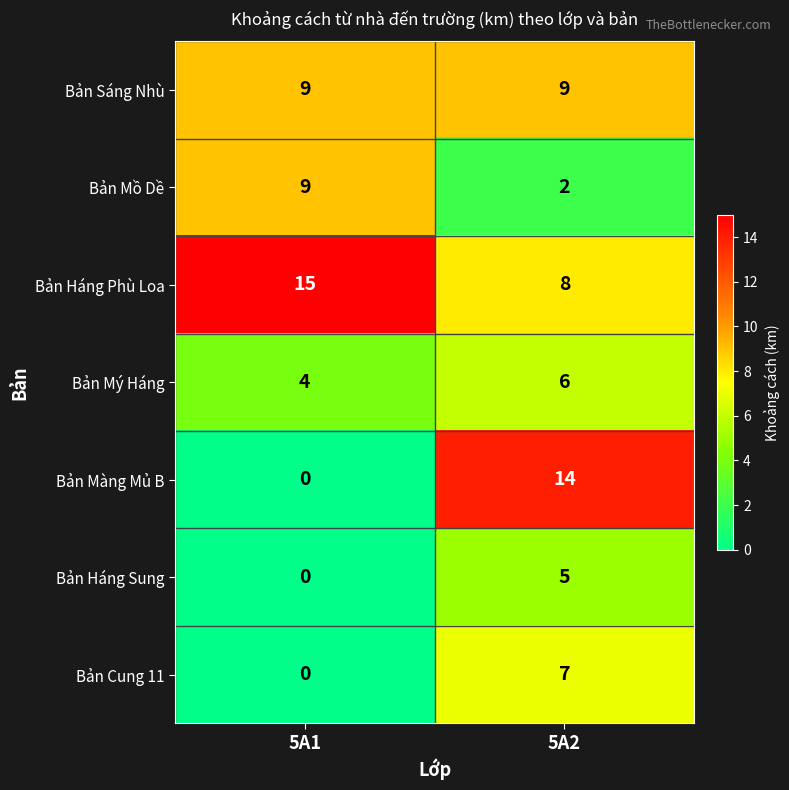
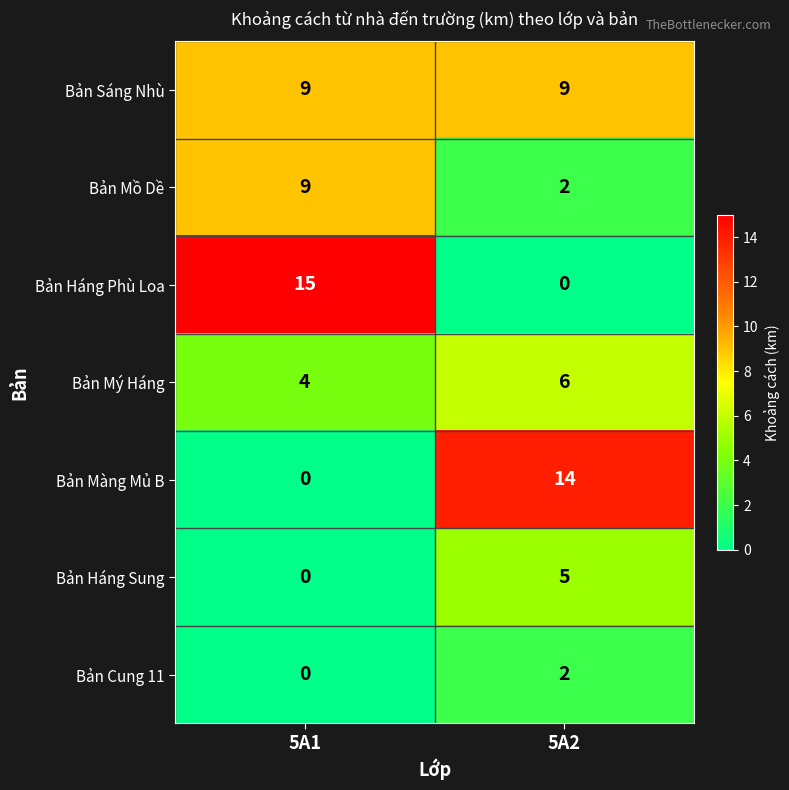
  {
    "Bản Sáng Nhù": {
      "5A1": 9,
      "5A2": 9
    },
    "Bản Mồ Dề": {
      "5A1": 9,
      "5A2": 2
    },
    "Bản Háng Phù Loa": {
      "5A1": 15,
-     "5A2": 8
+     "5A2": 0
    },
    "Bản Mý Háng": {
      "5A1": 4,
      "5A2": 6
    },
    "Bản Màng Mủ B": {
      "5A1": 0,
      "5A2": 14
    },
    "Bản Háng Sung": {
      "5A1": 0,
      "5A2": 5
    },
    "Bản Cung 11": {
      "5A1": 0,
-     "5A2": 7
+     "5A2": 2
    }
  }
